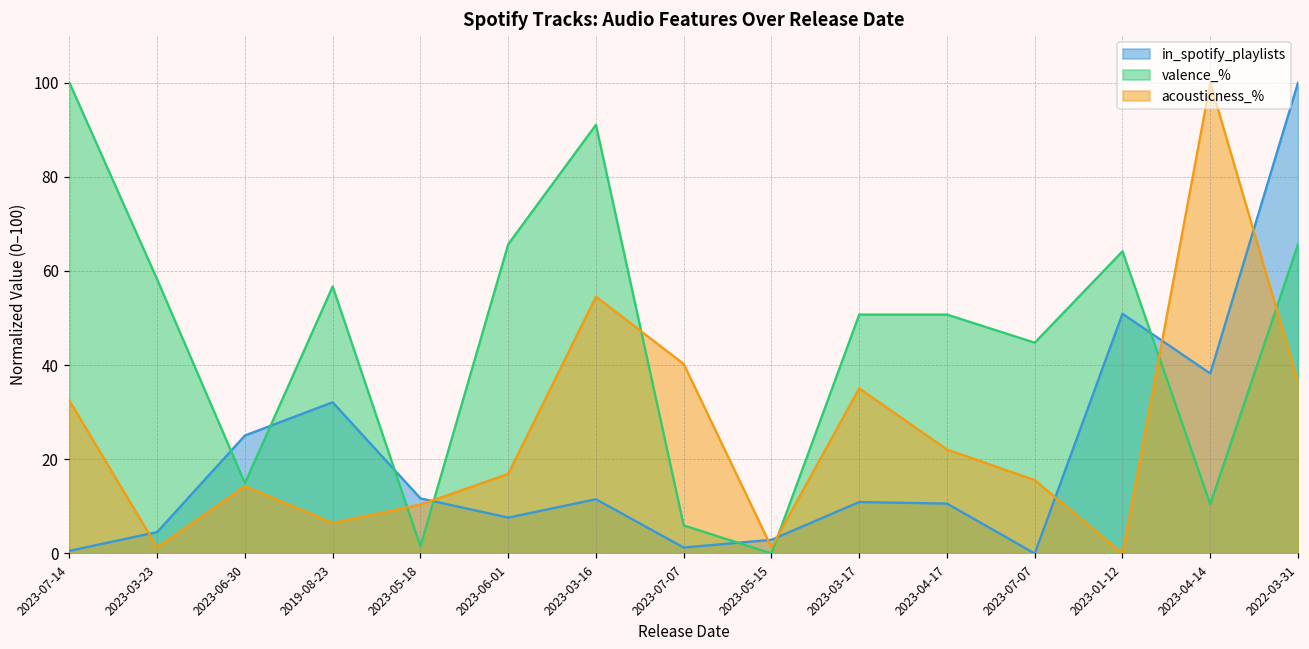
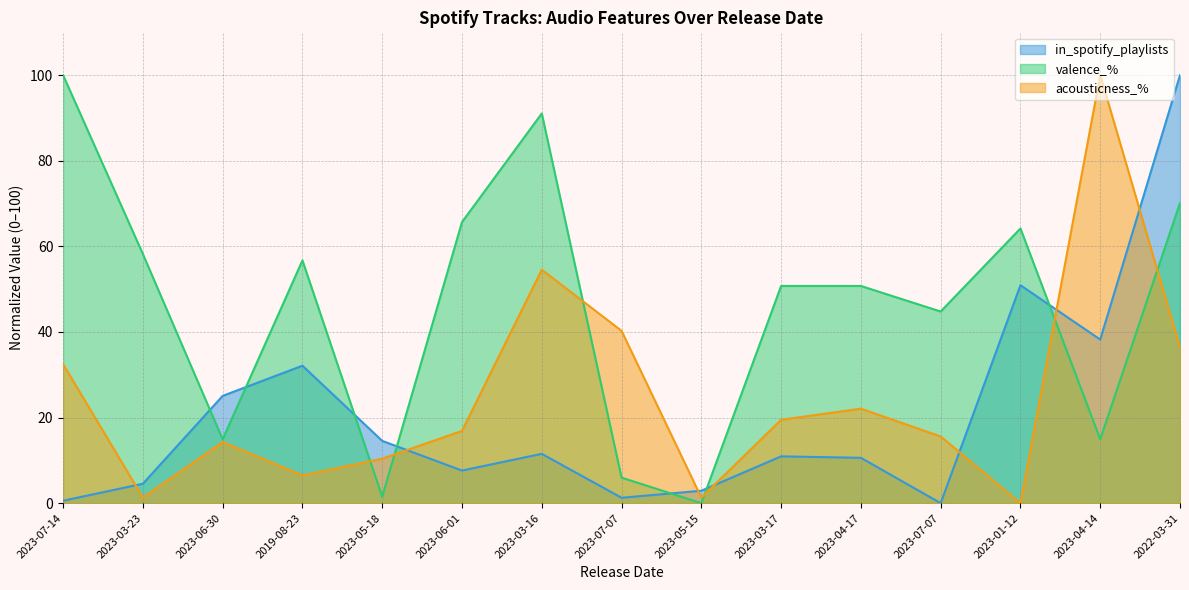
  {
    "in_spotify_playlists": {
      "2023-07-14": 1,
      "2023-03-23": 5,
      "2023-06-30": 25,
      "2019-08-23": 32,
-     "2023-05-18": 12,
+     "2023-05-18": 15,
      "2023-06-01": 8,
      "2023-03-16": 12,
      "2023-05-15": 3,
      "2023-03-17": 11,
      "2023-04-17": 11,
      "2023-01-12": 51,
      "2023-04-14": 38,
      "2022-03-31": 100
    },
    "valence_%": {
      "2023-07-14": 100,
      "2023-03-23": 58,
      "2023-06-30": 15,
      "2019-08-23": 57,
      "2023-05-18": 1,
      "2023-06-01": 66,
      "2023-03-16": 91,
      "2023-05-15": 0,
      "2023-03-17": 51,
      "2023-04-17": 51,
      "2023-01-12": 64,
-     "2023-04-14": 10,
-     "2022-03-31": 66
+     "2023-04-14": 15,
+     "2022-03-31": 70
    },
    "acousticness_%": {
      "2023-07-14": 32,
      "2023-03-23": 1,
      "2023-06-30": 14,
      "2019-08-23": 6,
      "2023-05-18": 10,
      "2023-06-01": 17,
      "2023-03-16": 55,
      "2023-05-15": 1,
-     "2023-03-17": 35,
+     "2023-03-17": 19,
      "2023-04-17": 22,
      "2023-01-12": 0,
      "2022-03-31": 36
    }
  }
